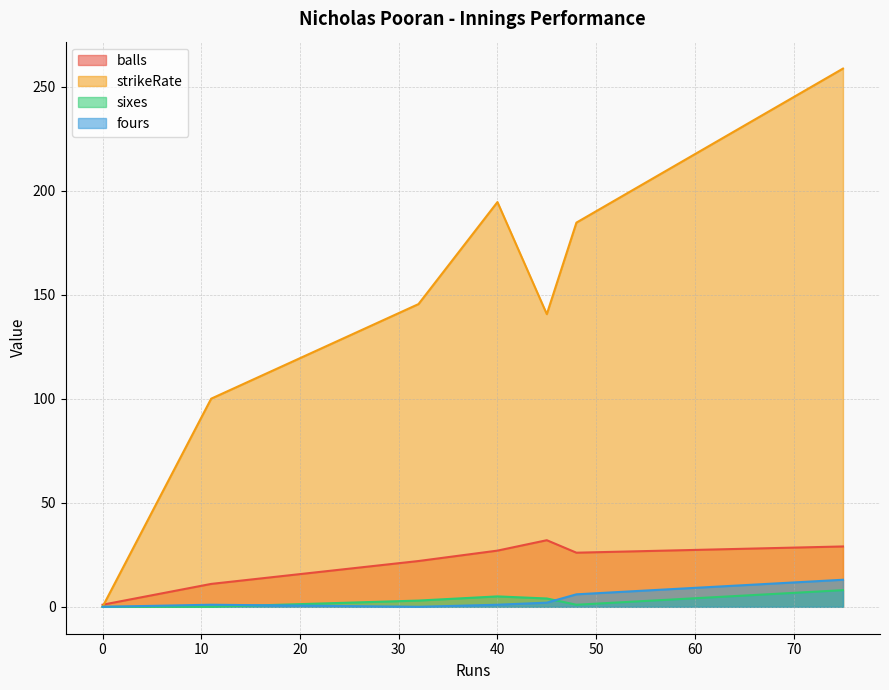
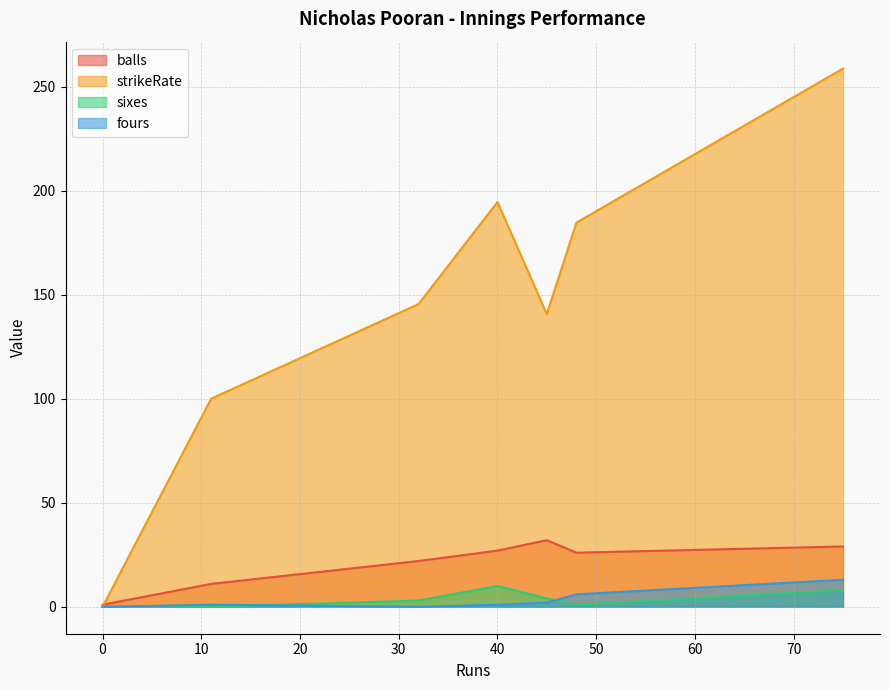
  {
    "balls": {
      "40": 27
    },
    "strikeRate": {
      "40": 194
    },
    "sixes": {
-     "40": 5
+     "40": 10
    },
    "fours": {
      "40": 1
    }
  }
